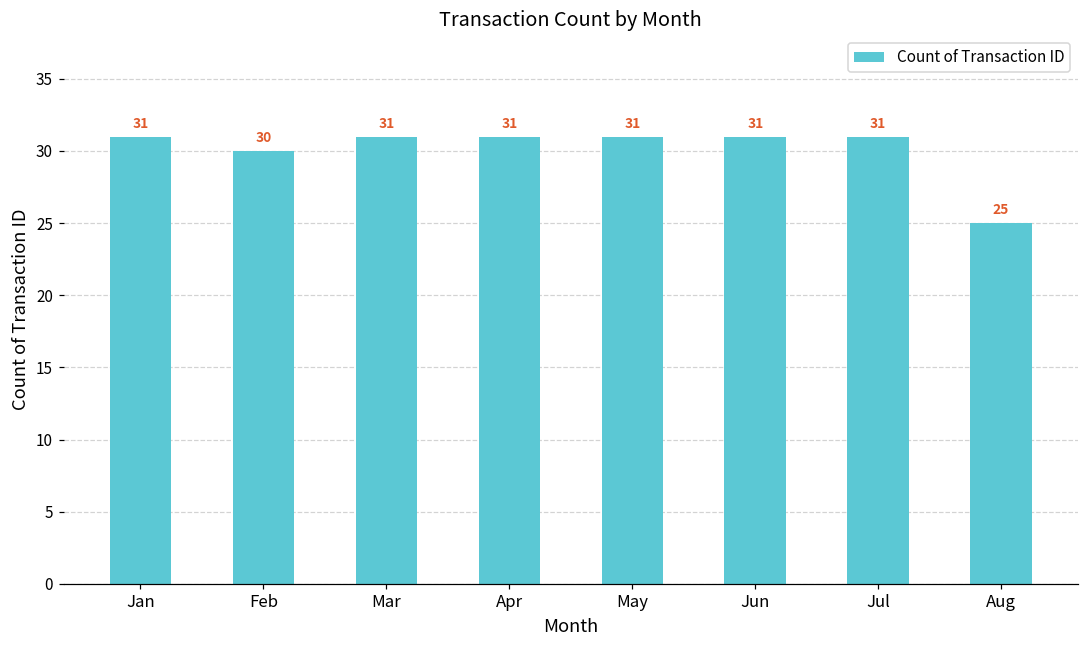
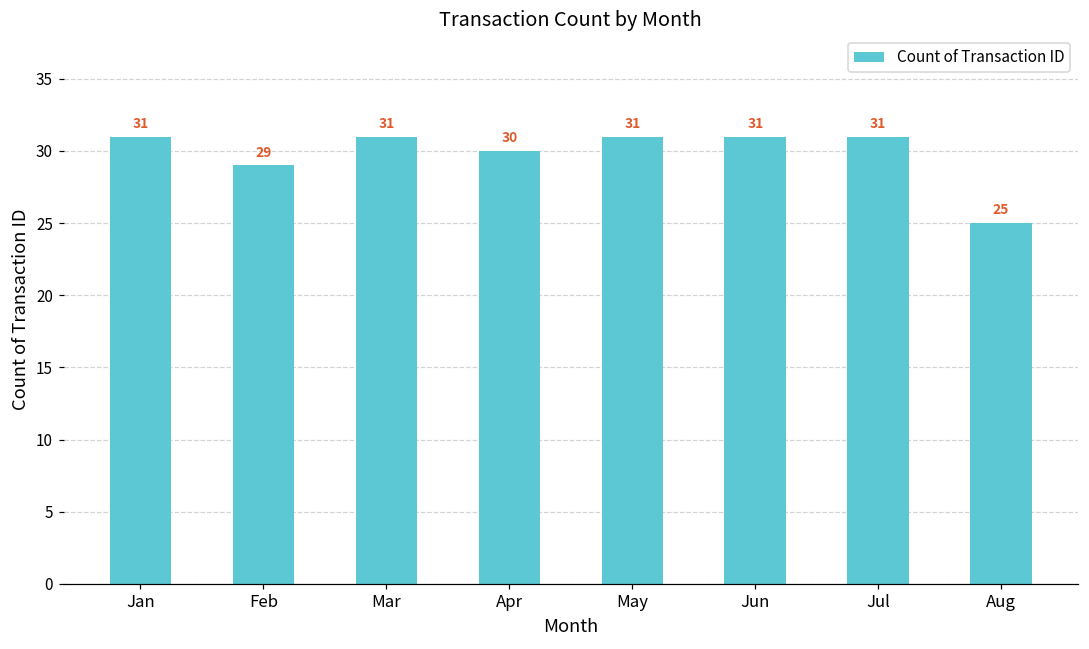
  {
    "Jan": 31,
-   "Feb": 30,
+   "Feb": 29,
    "Mar": 31,
-   "Apr": 31,
+   "Apr": 30,
    "May": 31,
    "Jun": 31,
    "Jul": 31,
    "Aug": 25
  }
